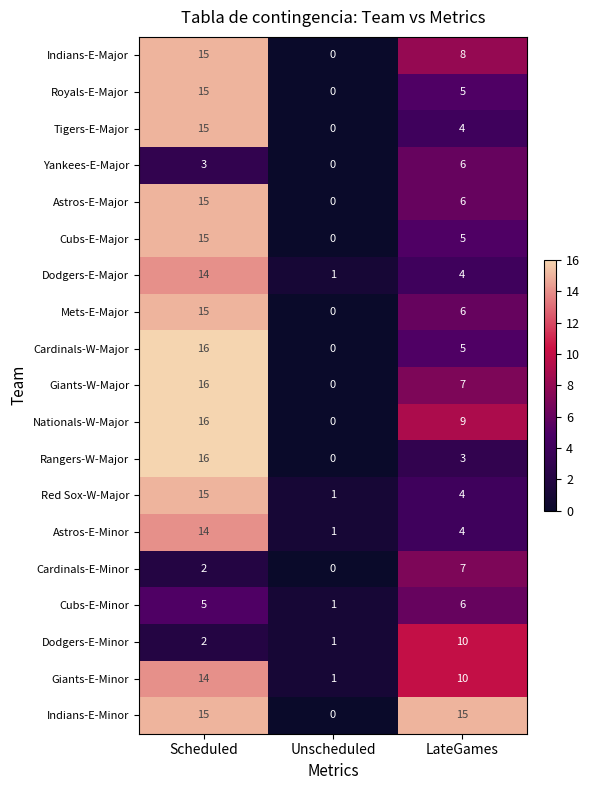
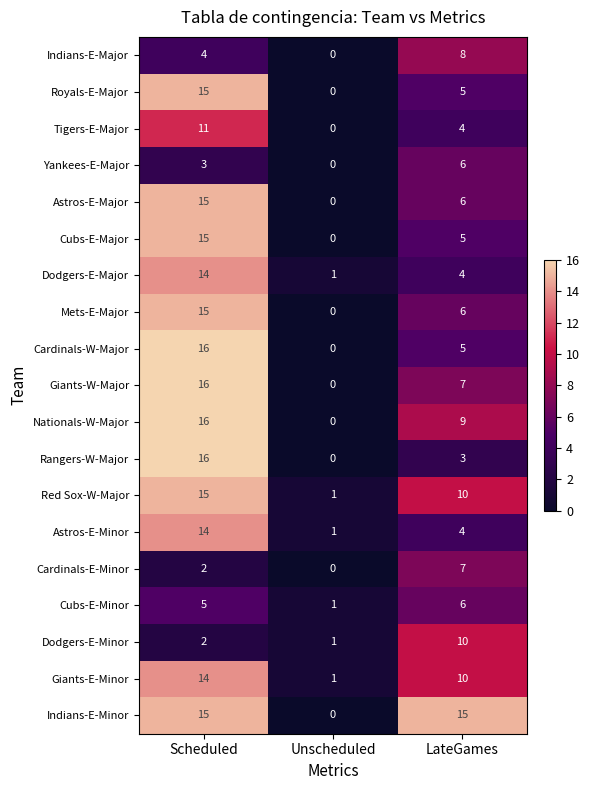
  {
    "Indians-E-Major": {
-     "Scheduled": 15,
+     "Scheduled": 4,
      "Unscheduled": 0,
      "LateGames": 8
    },
    "Royals-E-Major": {
      "Scheduled": 15,
      "Unscheduled": 0,
      "LateGames": 5
    },
    "Tigers-E-Major": {
-     "Scheduled": 15,
+     "Scheduled": 11,
      "Unscheduled": 0,
      "LateGames": 4
    },
    "Yankees-E-Major": {
      "Scheduled": 3,
      "Unscheduled": 0,
      "LateGames": 6
    },
    "Astros-E-Major": {
      "Scheduled": 15,
      "Unscheduled": 0,
      "LateGames": 6
    },
    "Cubs-E-Major": {
      "Scheduled": 15,
      "Unscheduled": 0,
      "LateGames": 5
    },
    "Dodgers-E-Major": {
      "Scheduled": 14,
      "Unscheduled": 1,
      "LateGames": 4
    },
    "Mets-E-Major": {
      "Scheduled": 15,
      "Unscheduled": 0,
      "LateGames": 6
    },
    "Cardinals-W-Major": {
      "Scheduled": 16,
      "Unscheduled": 0,
      "LateGames": 5
    },
    "Giants-W-Major": {
      "Scheduled": 16,
      "Unscheduled": 0,
      "LateGames": 7
    },
    "Nationals-W-Major": {
      "Scheduled": 16,
      "Unscheduled": 0,
      "LateGames": 9
    },
    "Rangers-W-Major": {
      "Scheduled": 16,
      "Unscheduled": 0,
      "LateGames": 3
    },
    "Red Sox-W-Major": {
      "Scheduled": 15,
      "Unscheduled": 1,
-     "LateGames": 4
+     "LateGames": 10
    },
    "Astros-E-Minor": {
      "Scheduled": 14,
      "Unscheduled": 1,
      "LateGames": 4
    },
    "Cardinals-E-Minor": {
      "Scheduled": 2,
      "Unscheduled": 0,
      "LateGames": 7
    },
    "Cubs-E-Minor": {
      "Scheduled": 5,
      "Unscheduled": 1,
      "LateGames": 6
    },
    "Dodgers-E-Minor": {
      "Scheduled": 2,
      "Unscheduled": 1,
      "LateGames": 10
    },
    "Giants-E-Minor": {
      "Scheduled": 14,
      "Unscheduled": 1,
      "LateGames": 10
    },
    "Indians-E-Minor": {
      "Scheduled": 15,
      "Unscheduled": 0,
      "LateGames": 15
    }
  }
